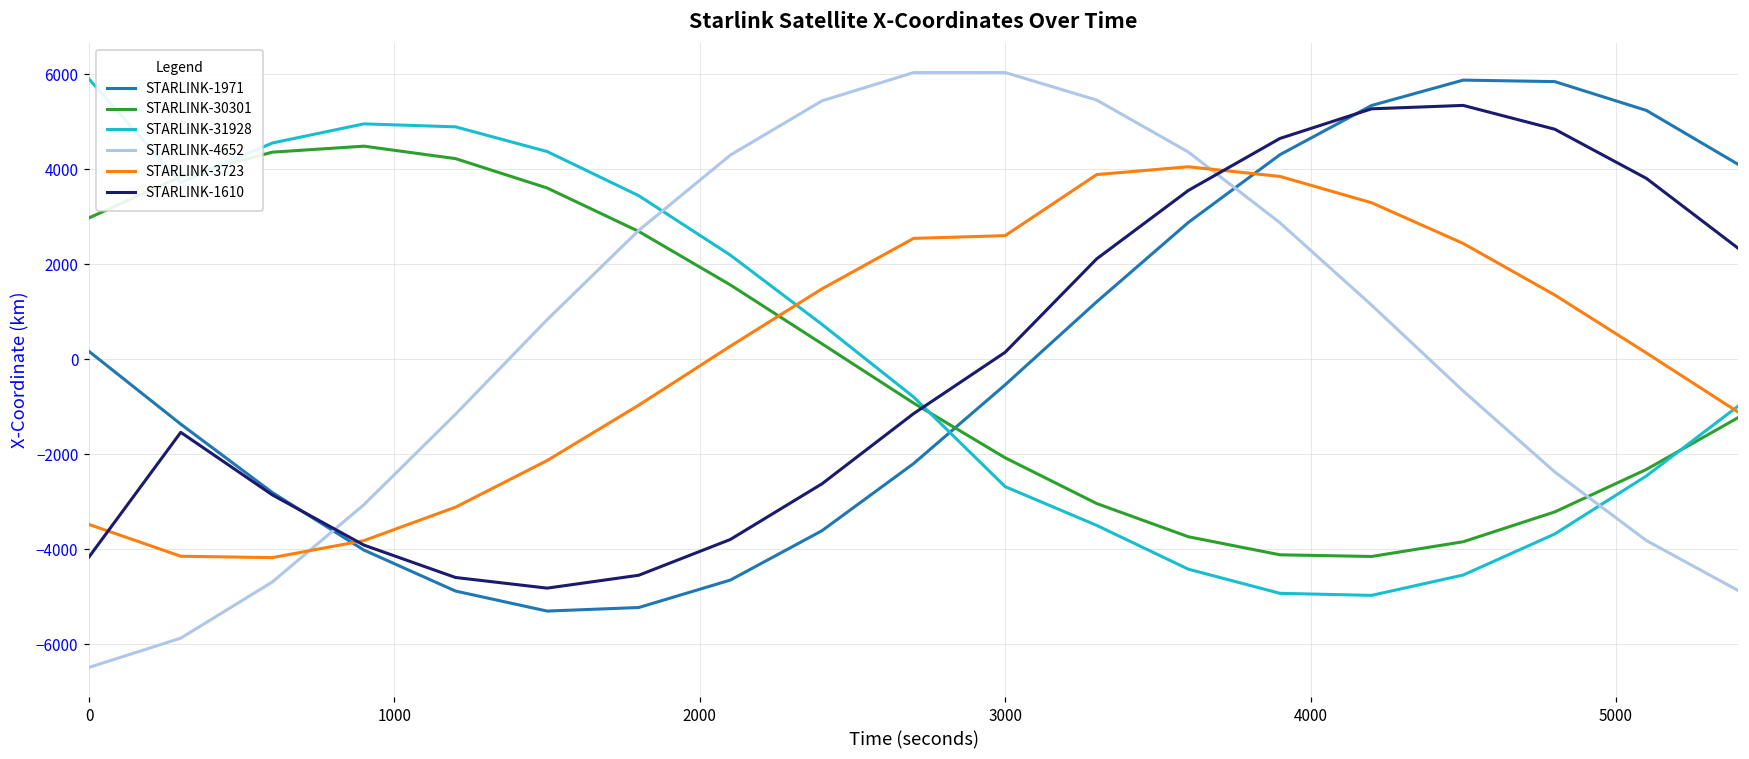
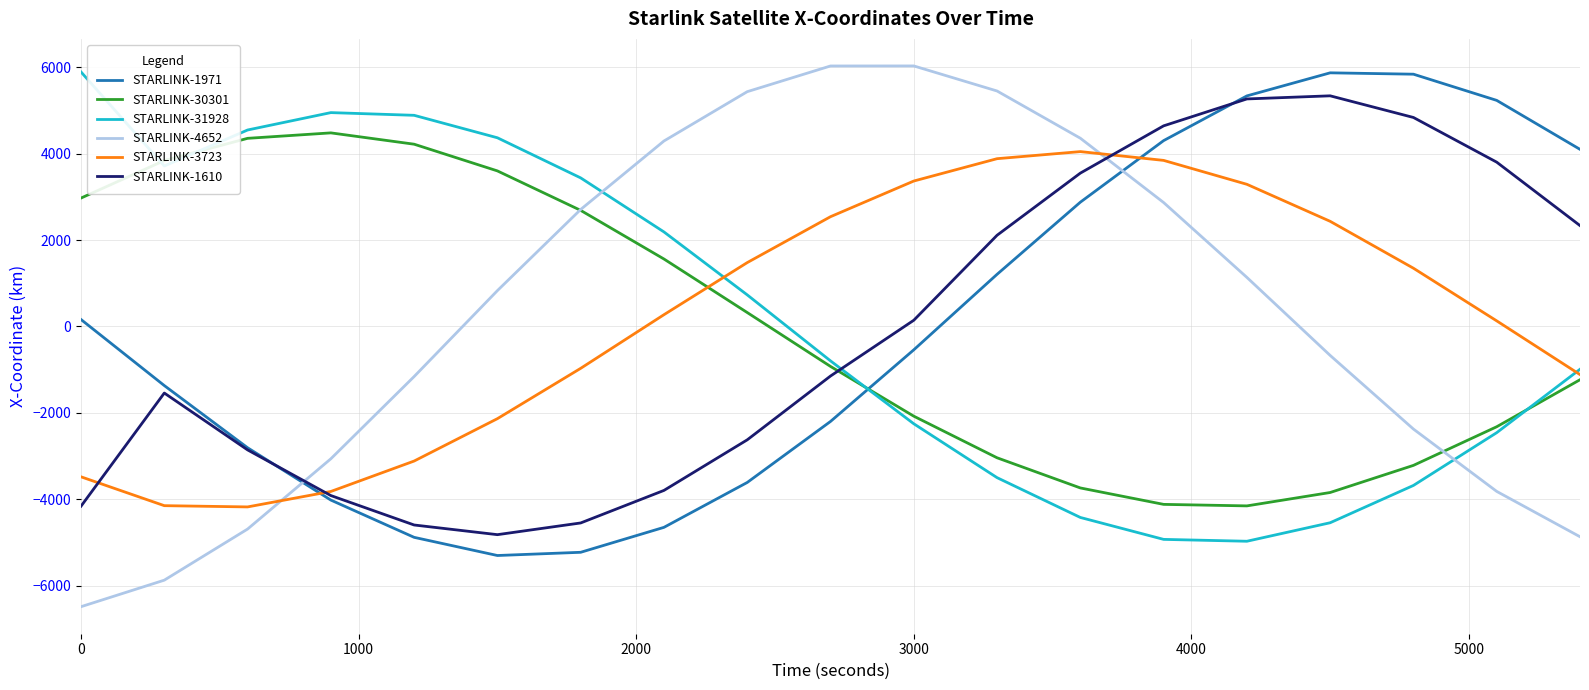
  {
    "STARLINK-1971": {
      "0": 200,
      "3000": -500
    },
    "STARLINK-30301": {
      "0": 3000,
      "3000": -2100
    },
    "STARLINK-31928": {
      "0": 5900,
-     "3000": -2700
+     "3000": -2300
    },
    "STARLINK-4652": {
      "0": -6500,
      "3000": 6000
    },
    "STARLINK-3723": {
      "0": -3500,
-     "3000": 2600
+     "3000": 3400
    },
    "STARLINK-1610": {
      "0": -4200,
      "3000": 100
    }
  }
